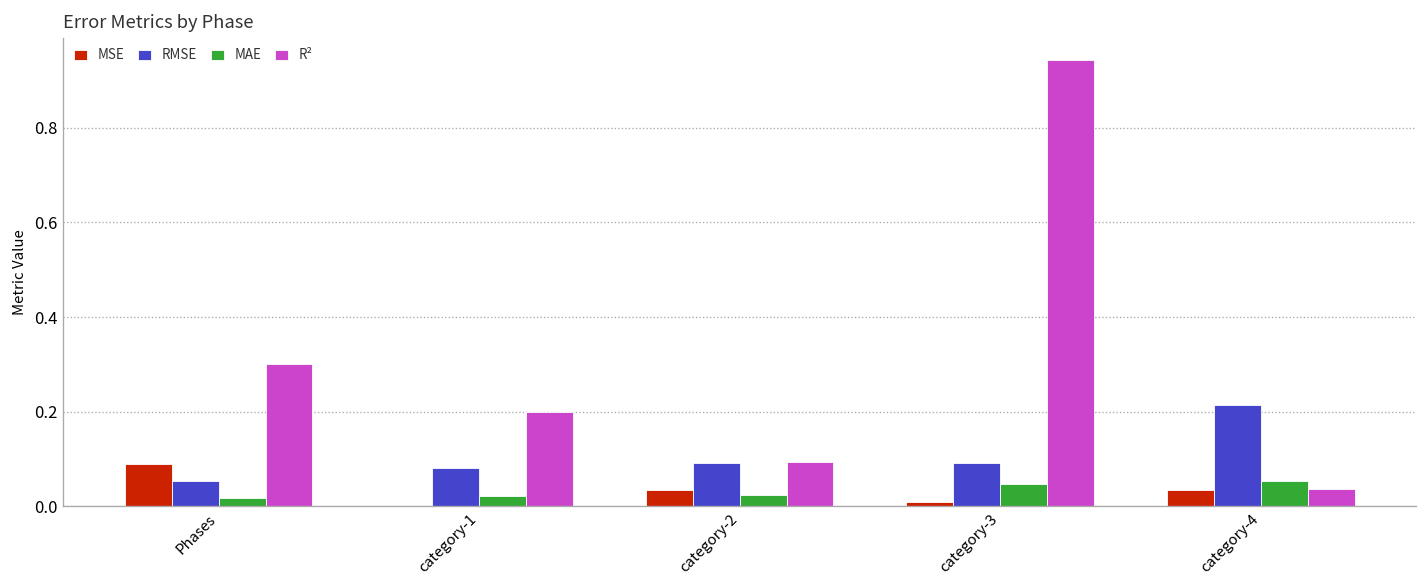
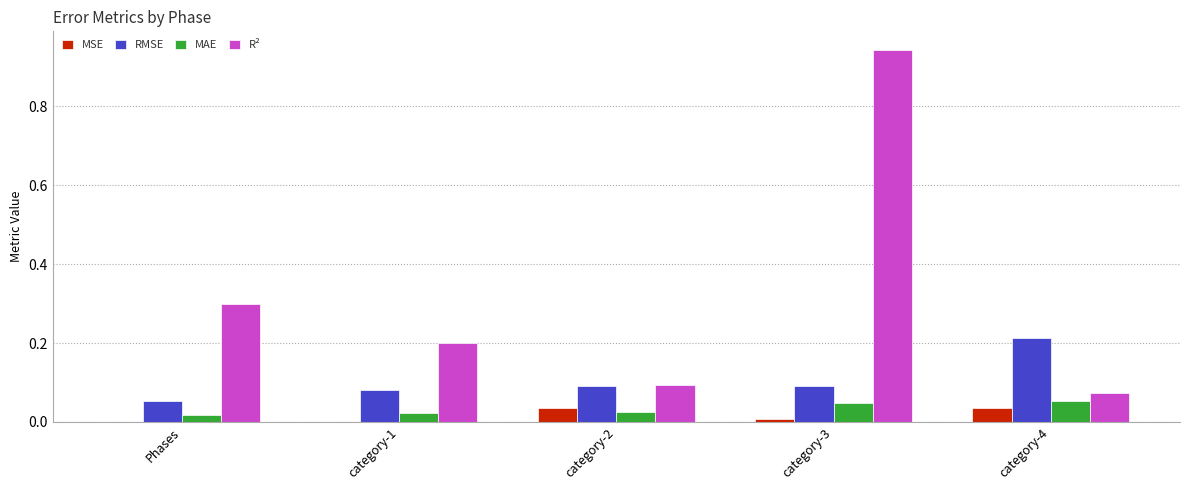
  {
    "MSE": {
-     "Phases": 0.09,
+     "Phases": 0.00,
      "category-2": 0.03,
      "category-3": 0.01,
      "category-4": 0.03
    },
    "RMSE": {
      "Phases": 0.05,
      "category-1": 0.08,
      "category-2": 0.09,
      "category-3": 0.09,
      "category-4": 0.21
    },
    "MAE": {
      "Phases": 0.02,
      "category-1": 0.02,
      "category-2": 0.02,
      "category-3": 0.05,
      "category-4": 0.05
    },
    "R²": {
      "Phases": 0.30,
      "category-1": 0.20,
      "category-2": 0.09,
      "category-3": 0.94,
-     "category-4": 0.04
+     "category-4": 0.07
    }
  }
